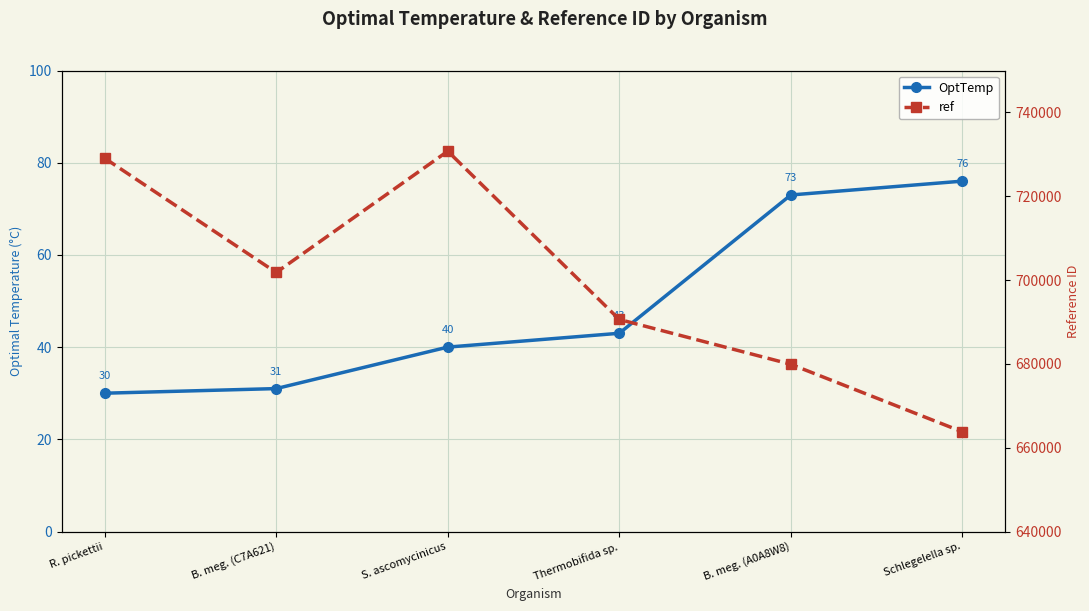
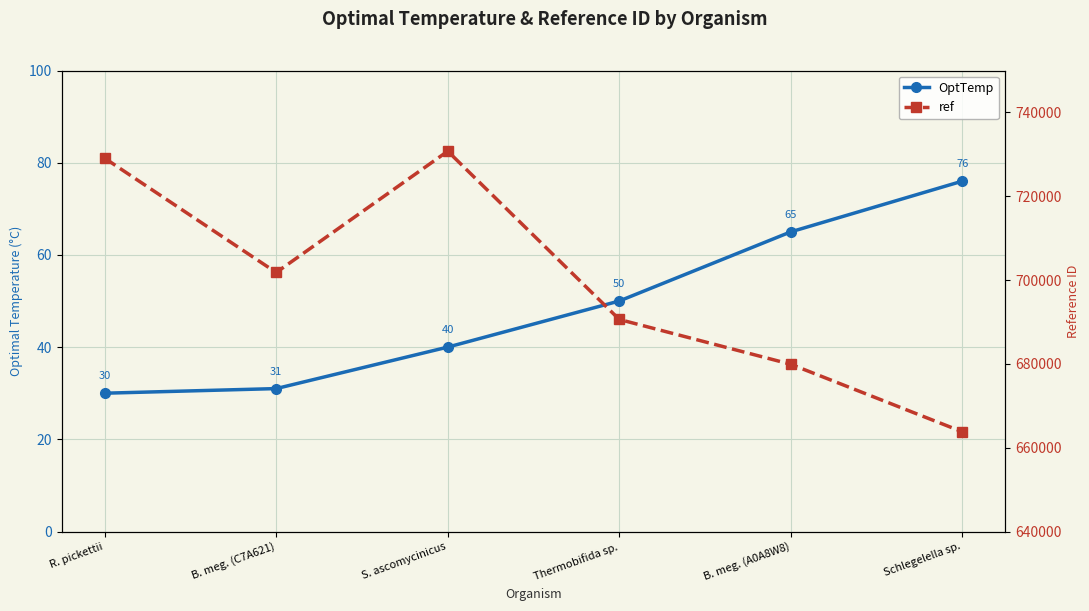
  {
    "OptTemp": {
      "R. pickettii": 30,
      "B. meg. (C7A621)": 31,
      "S. ascomycinicus": 40,
-     "Thermobifida sp.": 43,
-     "B. meg. (A0A8W8)": 73,
+     "Thermobifida sp.": 50,
+     "B. meg. (A0A8W8)": 65,
      "Schlegelella sp.": 76
    }
  }
